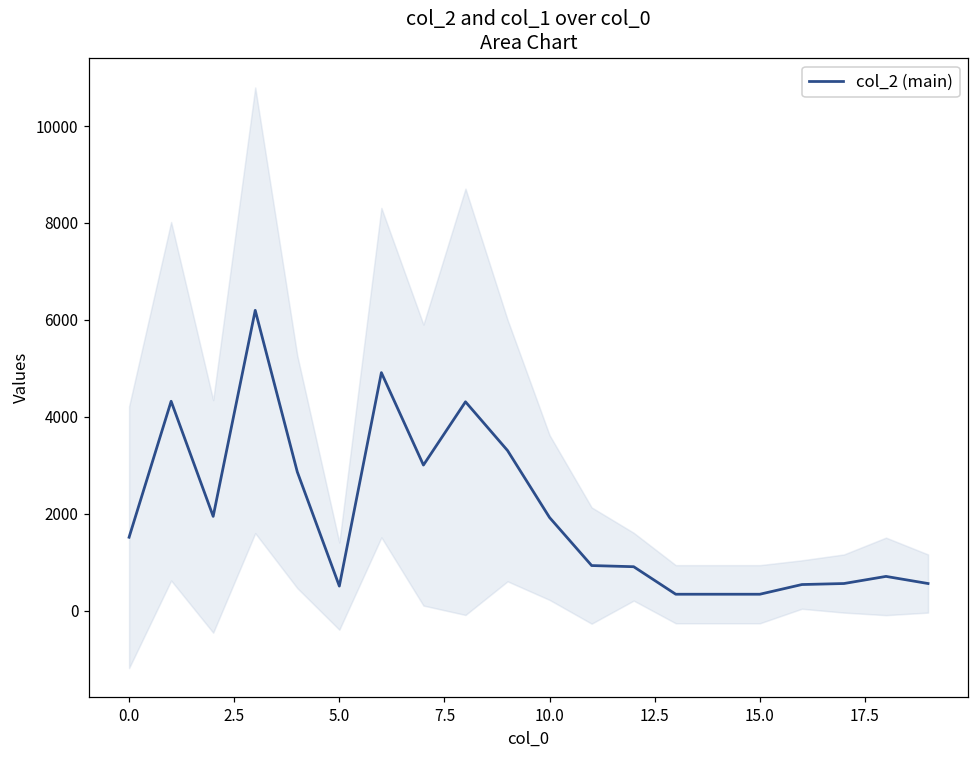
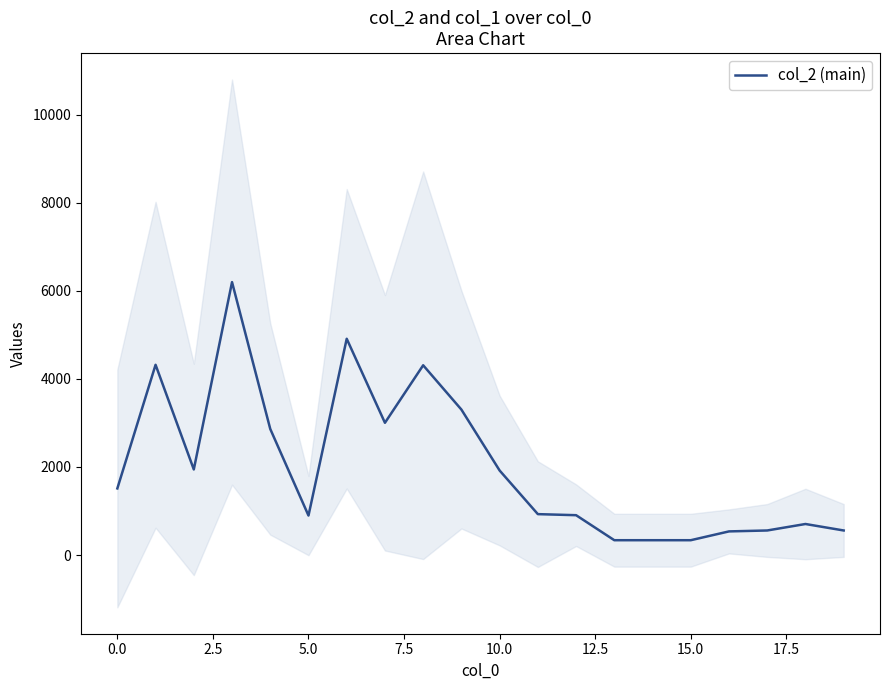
  {
    "col_2 (main)": {
      "0.0": 1500,
-     "5.0": 500,
+     "5.0": 900,
      "10.0": 1900,
      "15.0": 300
    }
  }
